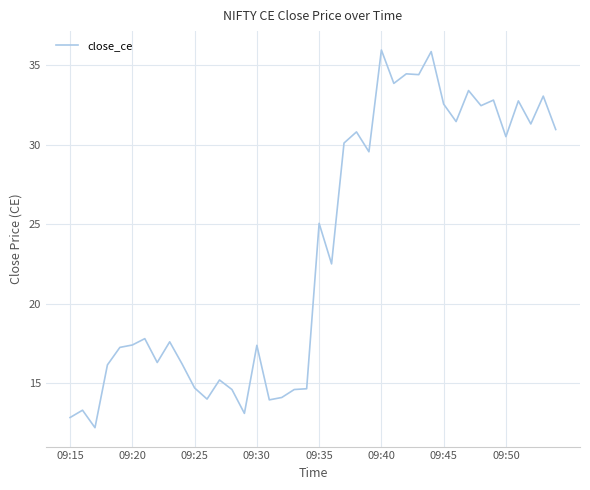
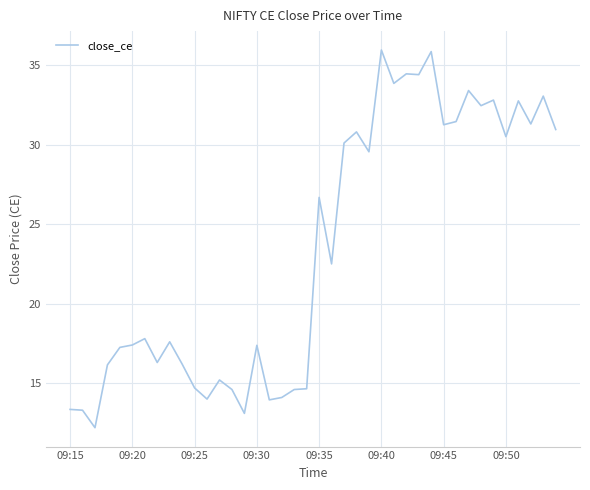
  {
-   "09:15": 12.8,
+   "09:15": 13.4,
    "09:20": 17.4,
    "09:25": 14.7,
    "09:30": 17.4,
-   "09:35": 25.1,
+   "09:35": 26.7,
    "09:40": 36.0,
-   "09:45": 32.6,
+   "09:45": 31.3,
    "09:50": 30.5
  }
